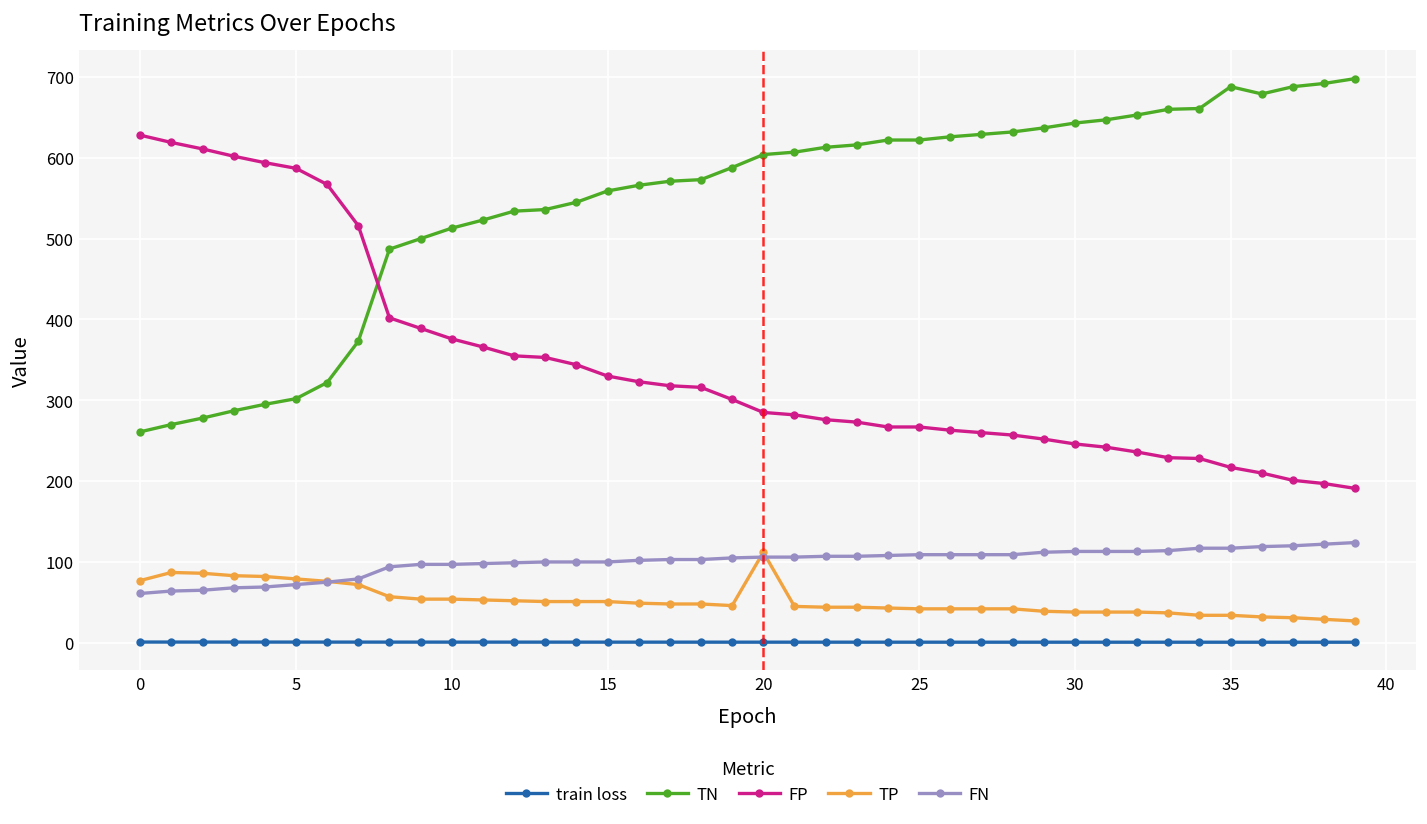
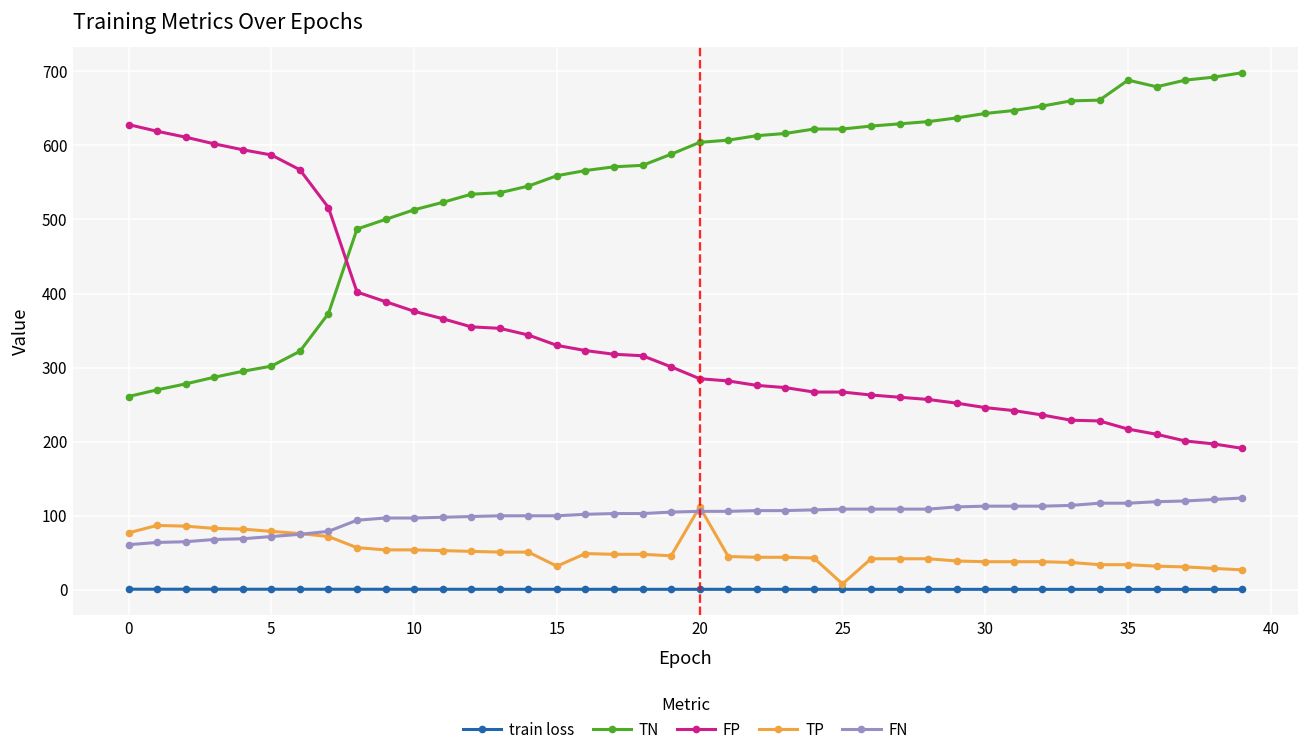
  {
    "train loss": {
      "0": 0,
      "5": 0,
      "10": 0,
      "15": 0,
      "20": 0,
      "25": 0,
      "30": 0,
      "35": 0
    },
    "TN": {
      "0": 260,
      "5": 300,
      "10": 510,
      "15": 560,
      "20": 600,
      "25": 620,
      "30": 640,
      "35": 690
    },
    "FP": {
      "0": 630,
      "5": 590,
      "10": 380,
      "15": 330,
      "20": 290,
      "25": 270,
      "30": 250,
      "35": 220
    },
    "TP": {
      "0": 80,
      "5": 80,
      "10": 50,
-     "15": 50,
+     "15": 30,
      "20": 110,
-     "25": 40,
+     "25": 10,
      "30": 40,
      "35": 30
    },
    "FN": {
      "0": 60,
      "5": 70,
      "10": 100,
      "15": 100,
      "20": 110,
      "25": 110,
      "30": 110,
      "35": 120
    }
  }
